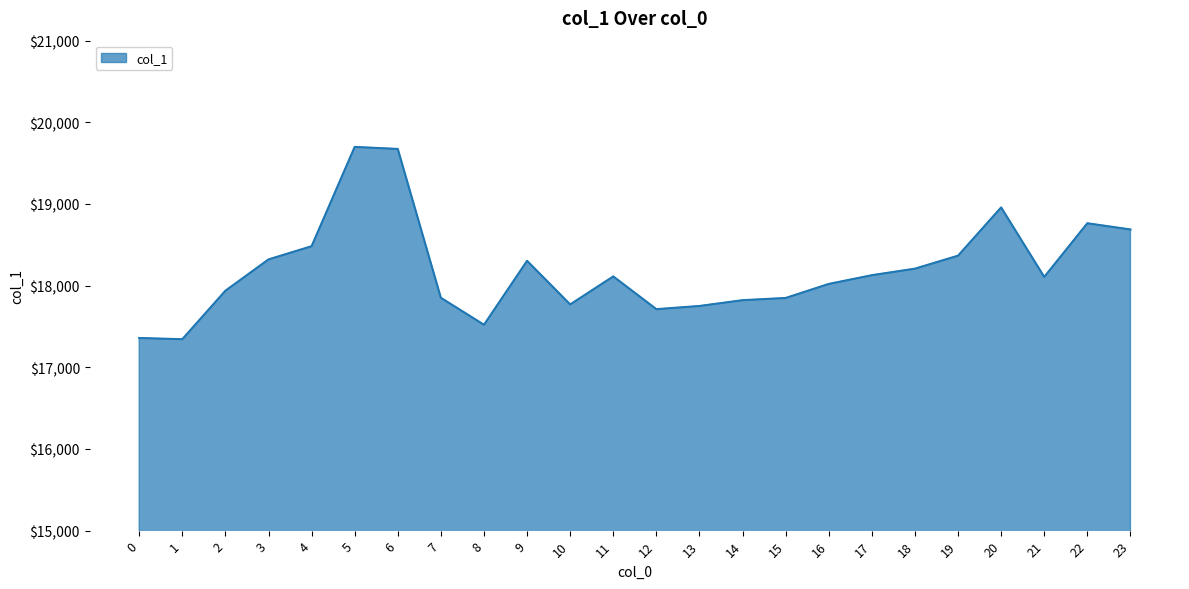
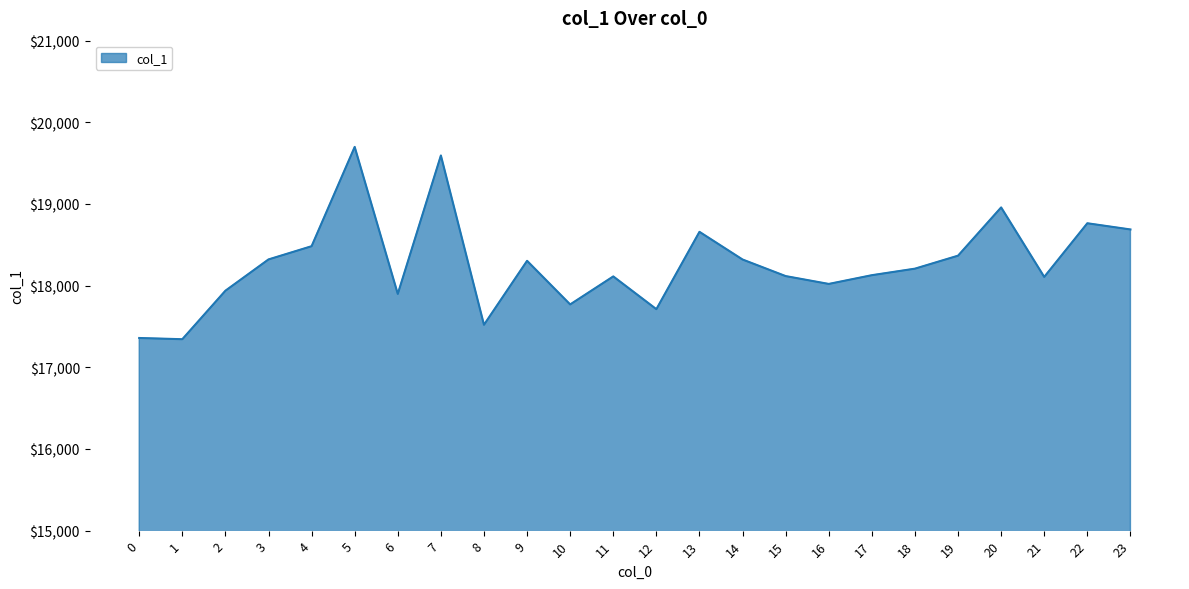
  {
    "0": "$17,400",
    "1": "$17,300",
    "2": "$17,900",
    "3": "$18,300",
    "4": "$18,500",
    "5": "$19,700",
-   "6": "$19,700",
-   "7": "$17,900",
+   "6": "$17,900",
+   "7": "$19,600",
    "8": "$17,500",
    "9": "$18,300",
    "10": "$17,800",
    "11": "$18,100",
    "12": "$17,700",
-   "13": "$17,800",
-   "14": "$17,800",
-   "15": "$17,800",
+   "13": "$18,700",
+   "14": "$18,300",
+   "15": "$18,100",
    "16": "$18,000",
    "17": "$18,100",
    "18": "$18,200",
    "19": "$18,400",
    "20": "$19,000",
    "21": "$18,100",
    "22": "$18,800",
    "23": "$18,700"
  }
